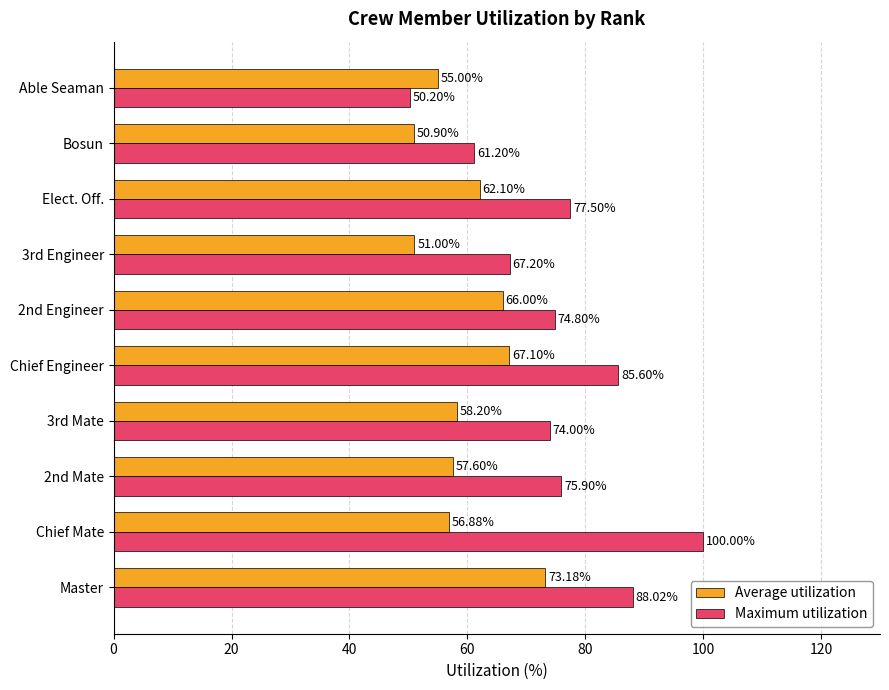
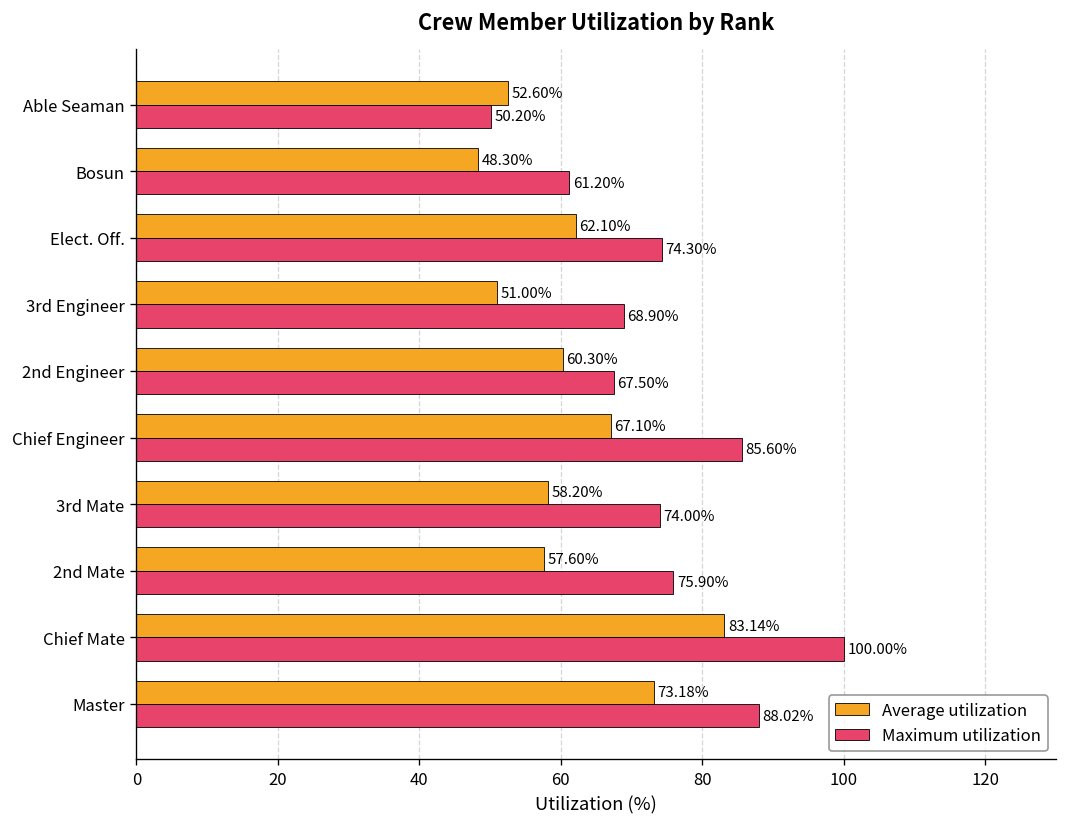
  {
    "Average utilization": {
-     "Able Seaman": "55.00%",
-     "Bosun": "50.90%",
+     "Able Seaman": "52.60%",
+     "Bosun": "48.30%",
      "Elect. Off.": "62.10%",
      "3rd Engineer": "51.00%",
-     "2nd Engineer": "66.00%",
+     "2nd Engineer": "60.30%",
      "Chief Engineer": "67.10%",
      "3rd Mate": "58.20%",
      "2nd Mate": "57.60%",
-     "Chief Mate": "56.88%",
+     "Chief Mate": "83.14%",
      "Master": "73.18%"
    },
    "Maximum utilization": {
      "Able Seaman": "50.20%",
      "Bosun": "61.20%",
-     "Elect. Off.": "77.50%",
-     "3rd Engineer": "67.20%",
-     "2nd Engineer": "74.80%",
+     "Elect. Off.": "74.30%",
+     "3rd Engineer": "68.90%",
+     "2nd Engineer": "67.50%",
      "Chief Engineer": "85.60%",
      "3rd Mate": "74.00%",
      "2nd Mate": "75.90%",
      "Chief Mate": "100.00%",
      "Master": "88.02%"
    }
  }
